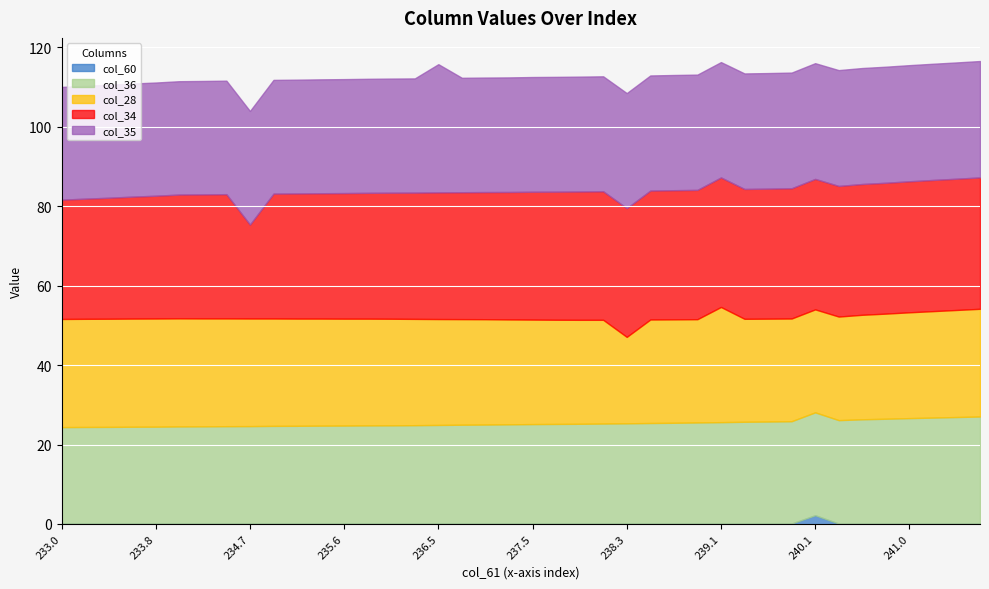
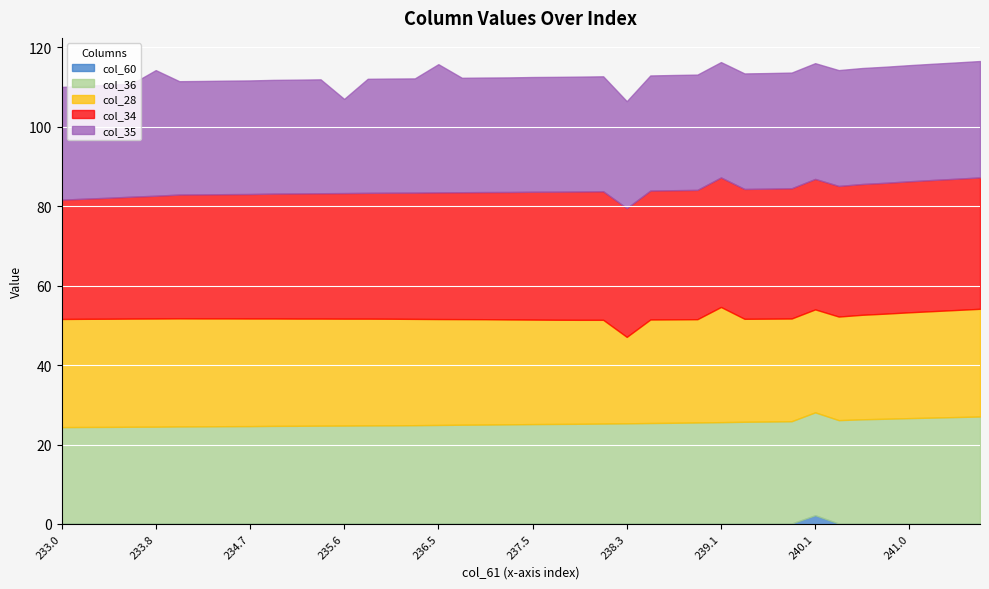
  {
    "col_60": {
      "240.1": 2
    },
    "col_36": {
      "233.0": 24,
      "233.8": 24,
      "234.7": 25,
      "235.6": 25,
      "236.5": 25,
      "237.5": 25,
      "238.3": 25,
      "239.1": 26,
      "240.1": 26,
      "241.0": 27
    },
    "col_28": {
      "233.0": 27,
      "233.8": 27,
      "234.7": 27,
      "235.6": 27,
      "236.5": 27,
      "237.5": 26,
      "238.3": 22,
      "239.1": 29,
      "240.1": 26,
      "241.0": 27
    },
    "col_34": {
      "233.0": 30,
      "233.8": 31,
-     "234.7": 24,
+     "234.7": 31,
      "235.6": 32,
      "236.5": 32,
      "237.5": 32,
      "238.3": 32,
      "239.1": 33,
      "240.1": 33,
      "241.0": 33
    },
    "col_35": {
      "233.0": 28,
-     "233.8": 29,
+     "233.8": 32,
      "234.7": 29,
-     "235.6": 29,
+     "235.6": 24,
      "236.5": 32,
      "237.5": 29,
-     "238.3": 29,
+     "238.3": 27,
      "239.1": 29,
      "240.1": 29,
      "241.0": 29
    }
  }
